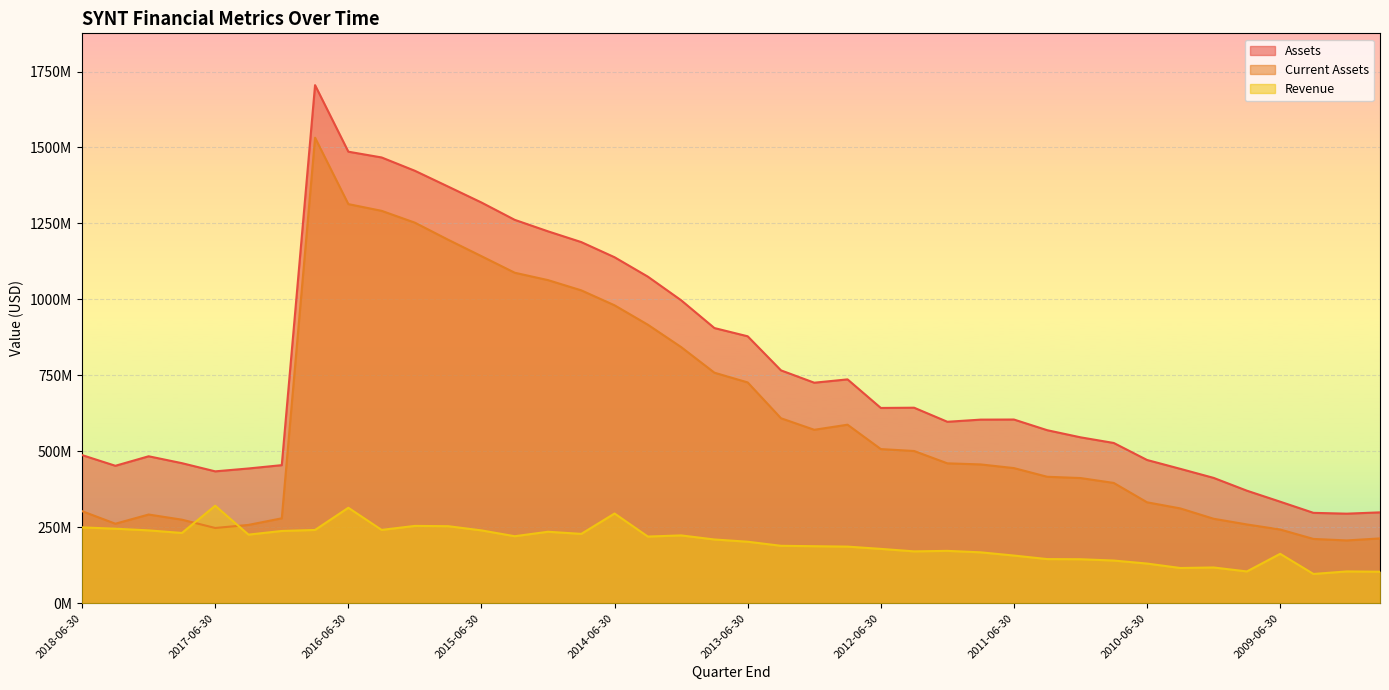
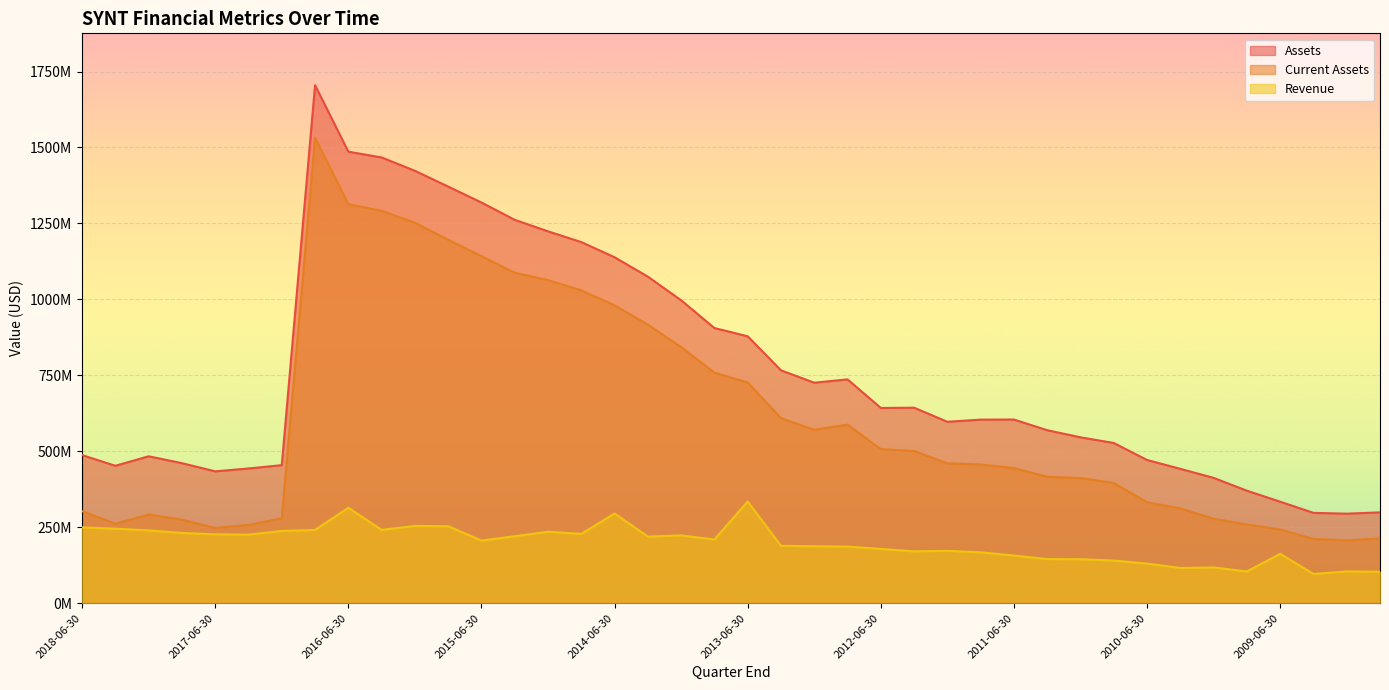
  {
    "Revenue": {
      "2018-06-30": 250000000,
-     "2017-06-30": 320000000,
+     "2017-06-30": 230000000,
      "2016-06-30": 310000000,
-     "2015-06-30": 240000000,
+     "2015-06-30": 210000000,
      "2014-06-30": 300000000,
-     "2013-06-30": 200000000,
+     "2013-06-30": 330000000,
      "2012-06-30": 180000000,
      "2011-06-30": 160000000,
      "2010-06-30": 130000000,
      "2009-06-30": 160000000
    }
  }
